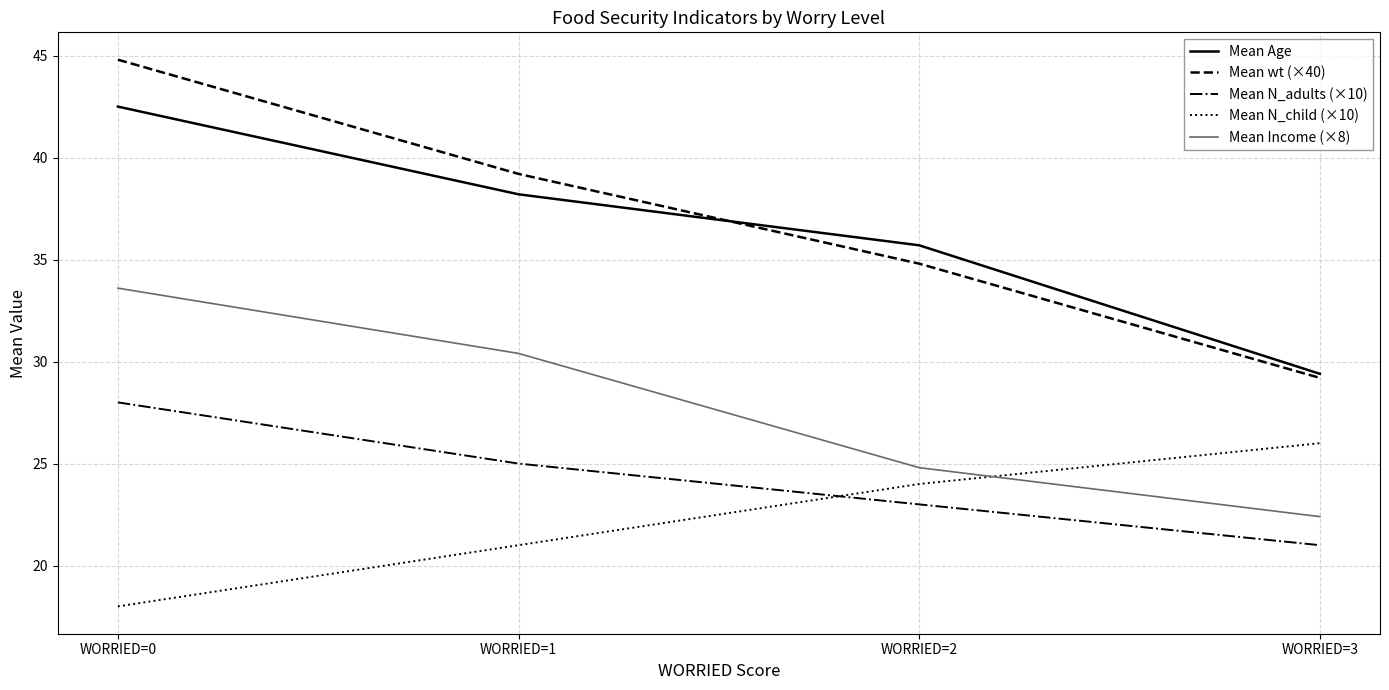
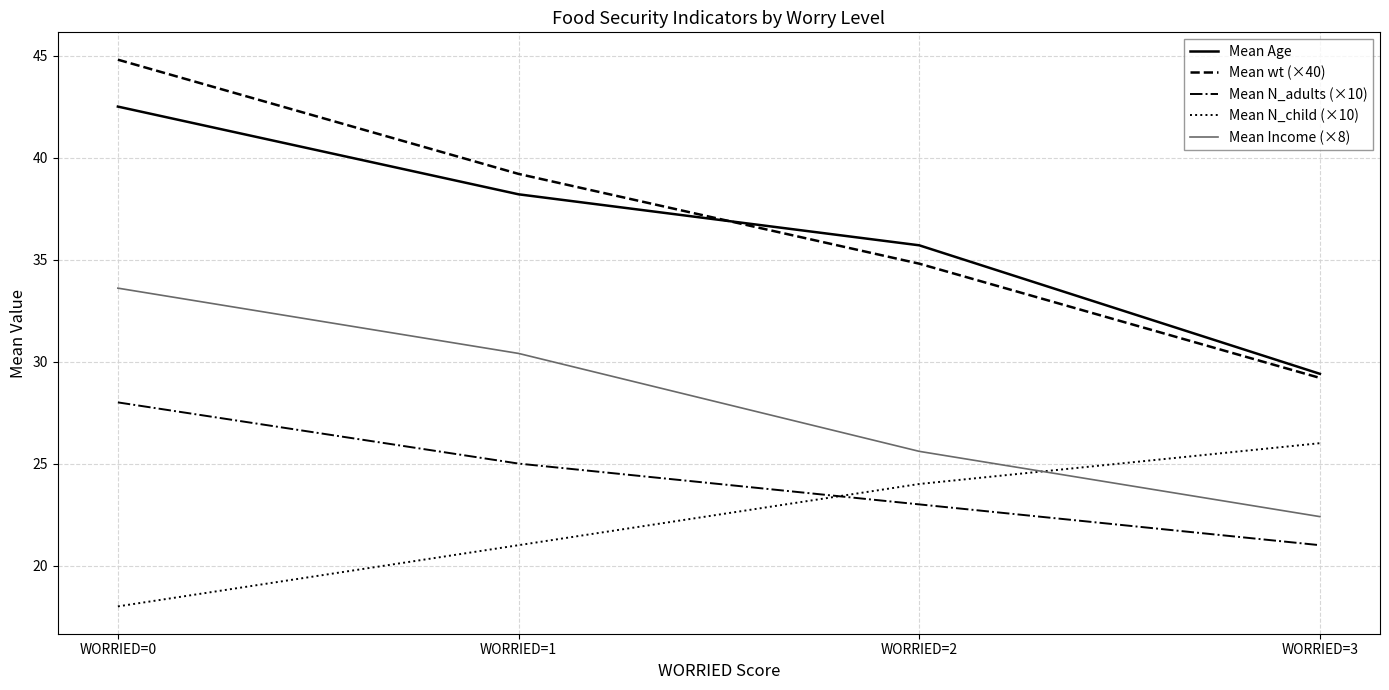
  {
    "Mean Income (×8)": {
      "WORRIED=0": 33.6,
      "WORRIED=1": 30.4,
-     "WORRIED=2": 24.8,
+     "WORRIED=2": 25.6,
      "WORRIED=3": 22.4
    }
  }
